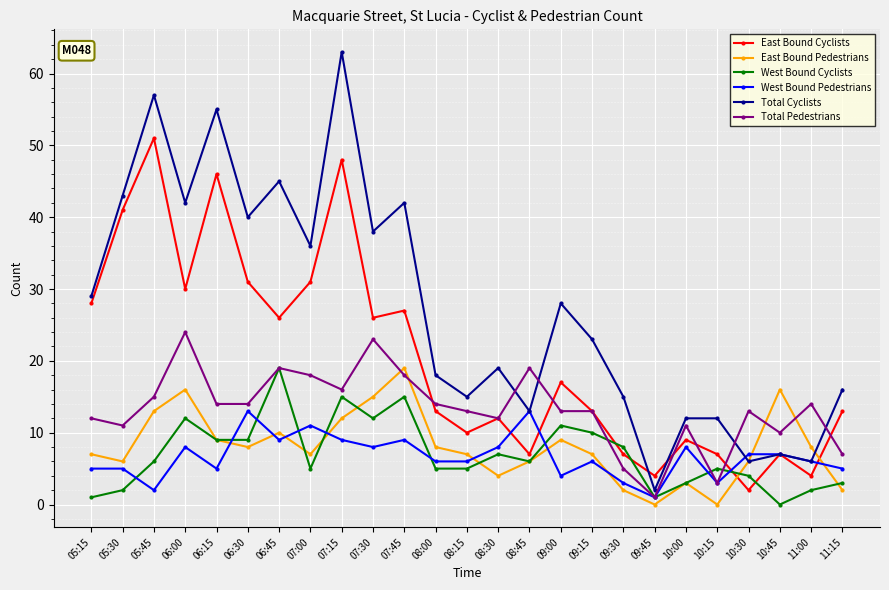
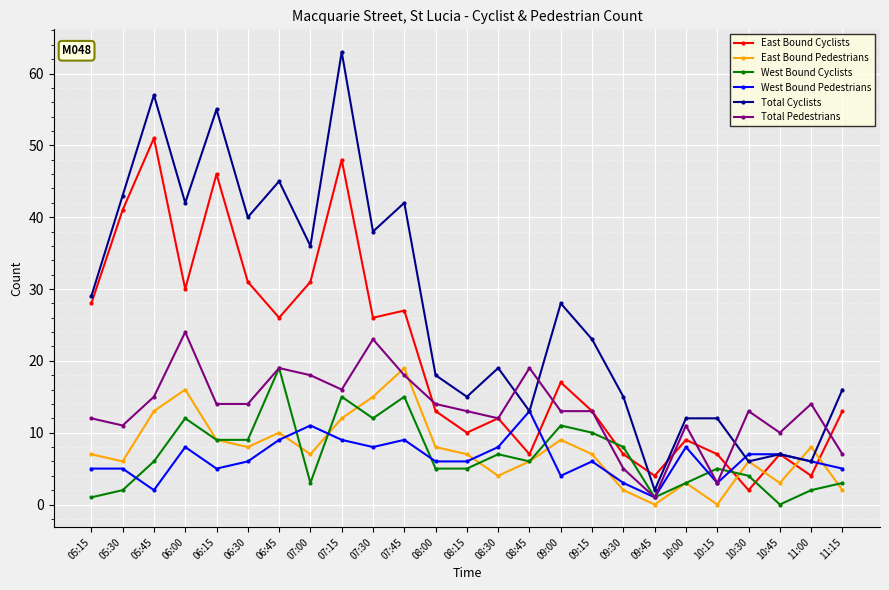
  {
    "East Bound Cyclists": {
      "05:15": 28,
      "05:30": 41,
      "05:45": 51,
      "06:00": 30,
      "06:15": 46,
      "06:30": 31,
      "06:45": 26,
      "07:00": 31,
      "07:15": 48,
      "07:30": 26,
      "07:45": 27,
      "08:00": 13,
      "08:15": 10,
      "08:45": 7,
      "09:00": 17,
      "09:30": 7,
      "09:45": 4,
      "10:00": 9,
      "10:15": 7,
      "10:30": 2,
      "11:00": 4,
      "11:15": 13
    },
    "East Bound Pedestrians": {
      "05:15": 7,
      "05:30": 6,
      "05:45": 13,
      "06:00": 16,
      "06:30": 8,
      "06:45": 10,
      "07:00": 7,
      "07:15": 12,
      "07:30": 15,
      "07:45": 19,
      "08:00": 8,
      "08:15": 7,
      "08:30": 4,
      "09:00": 9,
      "09:15": 7,
      "09:30": 2,
      "09:45": 0,
      "10:15": 0,
-     "10:45": 16,
+     "10:45": 3,
      "11:00": 8,
      "11:15": 2
    },
    "West Bound Cyclists": {
      "05:15": 1,
      "05:30": 2,
      "05:45": 6,
      "06:00": 12,
      "06:30": 9,
-     "07:00": 5,
+     "07:00": 3,
      "07:15": 15,
      "07:30": 12,
      "07:45": 15,
      "08:00": 5,
      "08:15": 5,
      "08:30": 7,
      "09:00": 11,
      "09:15": 10,
      "09:30": 8,
      "10:15": 5,
      "10:30": 4,
      "10:45": 0,
      "11:00": 2,
      "11:15": 3
    },
    "West Bound Pedestrians": {
      "05:15": 5,
      "05:30": 5,
      "05:45": 2,
      "06:00": 8,
      "06:15": 5,
-     "06:30": 13,
+     "06:30": 6,
      "06:45": 9,
      "07:00": 11,
      "07:15": 9,
      "07:30": 8,
      "07:45": 9,
      "08:00": 6,
      "08:15": 6,
      "08:30": 8,
      "09:00": 4,
      "09:15": 6,
      "09:30": 3,
      "10:00": 8,
      "10:30": 7,
      "11:15": 5
    },
    "Total Cyclists": {
      "05:15": 29,
      "05:30": 43,
      "05:45": 57,
      "06:00": 42,
      "06:15": 55,
      "06:30": 40,
      "06:45": 45,
      "07:00": 36,
      "07:15": 63,
      "07:30": 38,
      "07:45": 42,
      "08:00": 18,
      "08:15": 15,
      "08:30": 19,
      "09:00": 28,
      "09:15": 23,
      "09:30": 15,
      "09:45": 2,
      "10:00": 12,
      "10:15": 12,
      "11:15": 16
    },
    "Total Pedestrians": {
      "05:15": 12,
      "05:30": 11,
      "05:45": 15,
      "06:00": 24,
      "06:15": 14,
      "06:30": 14,
      "07:00": 18,
      "07:15": 16,
      "07:30": 23,
      "07:45": 18,
      "08:00": 14,
      "08:15": 13,
      "08:45": 19,
      "09:00": 13,
      "09:30": 5,
      "10:00": 11,
      "10:30": 13,
      "10:45": 10,
      "11:00": 14,
      "11:15": 7
    }
  }
